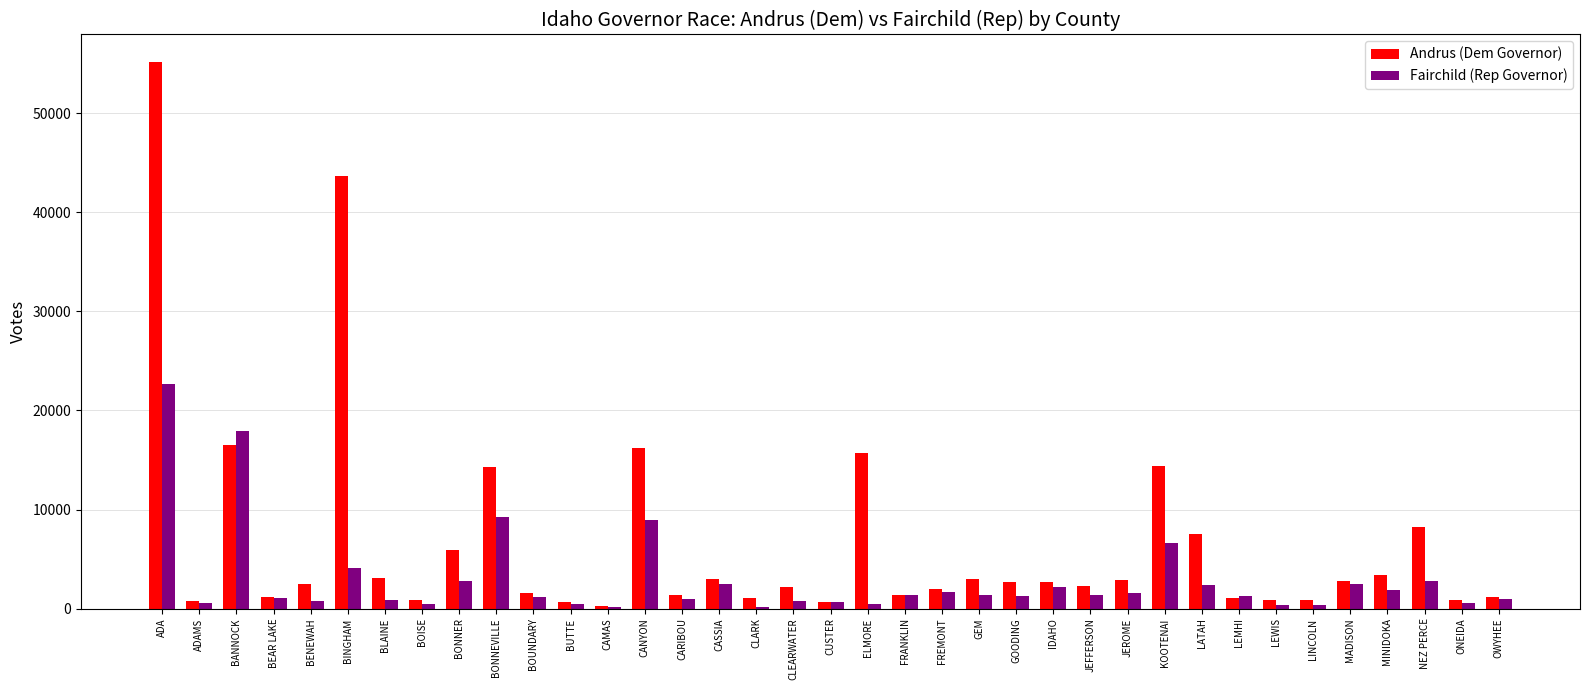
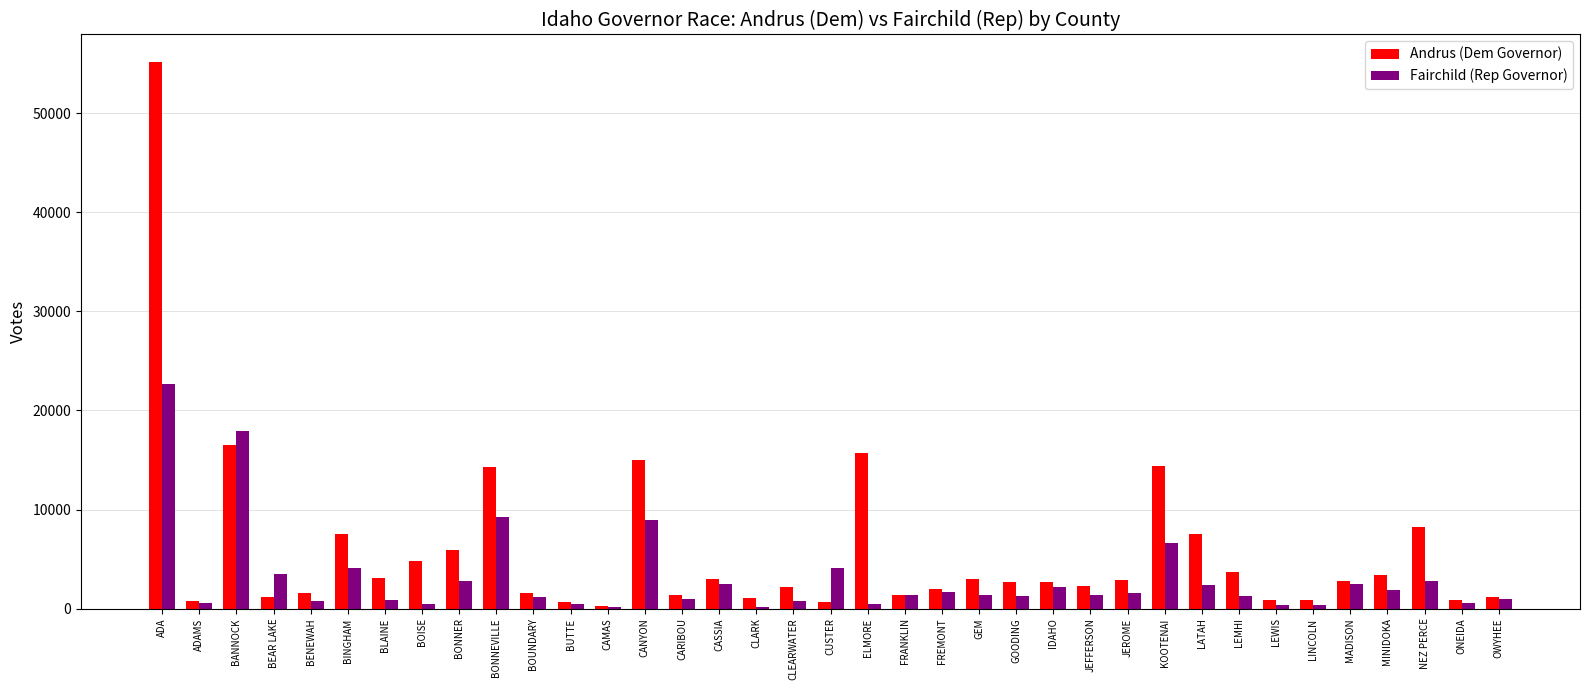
  {
    "Andrus (Dem Governor)": {
      "ADA": 55000,
      "ADAMS": 1000,
      "BANNOCK": 17000,
      "BEAR LAKE": 1000,
-     "BENEWAH": 3000,
-     "BINGHAM": 44000,
+     "BENEWAH": 2000,
+     "BINGHAM": 8000,
      "BLAINE": 3000,
-     "BOISE": 1000,
+     "BOISE": 5000,
      "BONNER": 6000,
      "BONNEVILLE": 14000,
      "BOUNDARY": 2000,
      "BUTTE": 1000,
      "CAMAS": 0,
-     "CANYON": 16000,
+     "CANYON": 15000,
      "CARIBOU": 1000,
      "CASSIA": 3000,
      "CLARK": 1000,
      "CLEARWATER": 2000,
      "CUSTER": 1000,
      "ELMORE": 16000,
      "FRANKLIN": 1000,
      "FREMONT": 2000,
      "GEM": 3000,
      "GOODING": 3000,
      "IDAHO": 3000,
      "JEFFERSON": 2000,
      "JEROME": 3000,
      "KOOTENAI": 14000,
      "LATAH": 8000,
-     "LEMHI": 1000,
+     "LEMHI": 4000,
      "LEWIS": 1000,
      "LINCOLN": 1000,
      "MADISON": 3000,
      "MINIDOKA": 3000,
      "NEZ PERCE": 8000,
      "ONEIDA": 1000,
      "OWYHEE": 1000
    },
    "Fairchild (Rep Governor)": {
      "ADA": 23000,
      "ADAMS": 1000,
      "BANNOCK": 18000,
-     "BEAR LAKE": 1000,
+     "BEAR LAKE": 4000,
      "BENEWAH": 1000,
      "BINGHAM": 4000,
      "BLAINE": 1000,
      "BOISE": 1000,
      "BONNER": 3000,
      "BONNEVILLE": 9000,
      "BOUNDARY": 1000,
      "BUTTE": 0,
      "CANYON": 9000,
      "CARIBOU": 1000,
      "CASSIA": 3000,
      "CLEARWATER": 1000,
-     "CUSTER": 1000,
+     "CUSTER": 4000,
      "ELMORE": 0,
      "FRANKLIN": 1000,
      "FREMONT": 2000,
      "GEM": 1000,
      "GOODING": 1000,
      "IDAHO": 2000,
      "JEFFERSON": 1000,
      "JEROME": 2000,
      "KOOTENAI": 7000,
      "LATAH": 2000,
      "LEMHI": 1000,
      "LEWIS": 0,
      "LINCOLN": 0,
      "MADISON": 2000,
      "MINIDOKA": 2000,
      "NEZ PERCE": 3000,
      "ONEIDA": 1000,
      "OWYHEE": 1000
    }
  }
